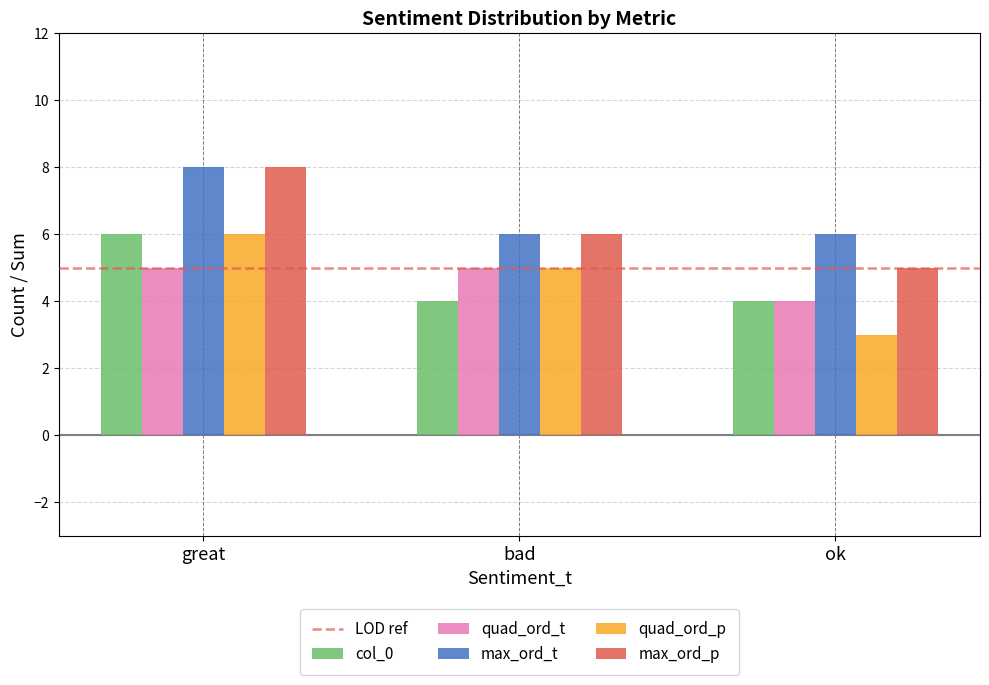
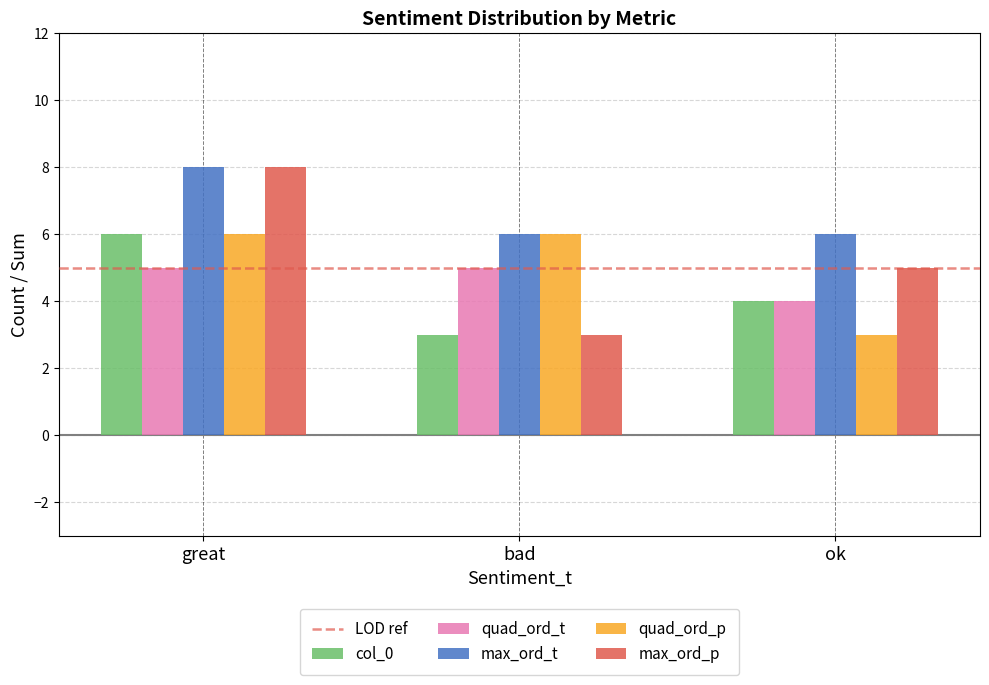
  {
    "col_0": {
      "great": 6,
-     "bad": 4,
+     "bad": 3,
      "ok": 4
    },
    "quad_ord_t": {
      "great": 5,
      "bad": 5,
      "ok": 4
    },
    "max_ord_t": {
      "great": 8,
      "bad": 6,
      "ok": 6
    },
    "quad_ord_p": {
      "great": 6,
-     "bad": 5,
+     "bad": 6,
      "ok": 3
    },
    "max_ord_p": {
      "great": 8,
-     "bad": 6,
+     "bad": 3,
      "ok": 5
    }
  }
